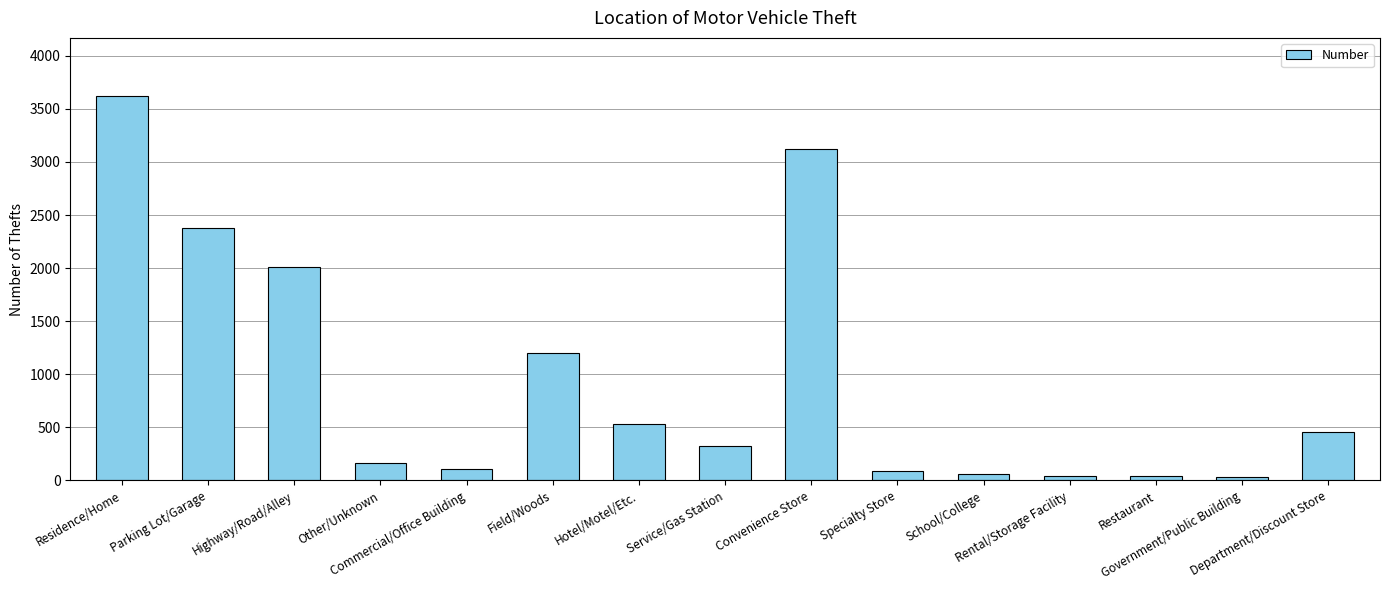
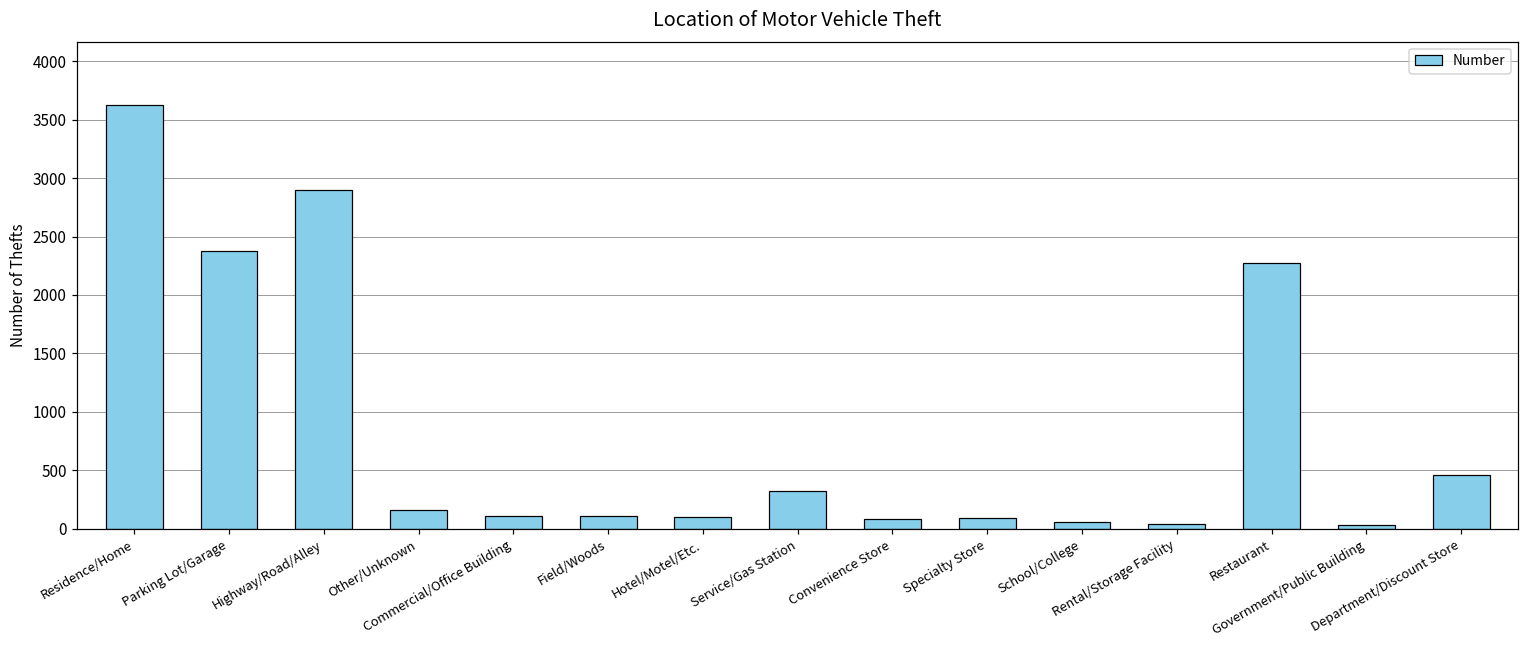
  {
    "Residence/Home": 3630,
    "Parking Lot/Garage": 2380,
-   "Highway/Road/Alley": 2020,
+   "Highway/Road/Alley": 2900,
    "Other/Unknown": 160,
    "Commercial/Office Building": 100,
-   "Field/Woods": 1200,
-   "Hotel/Motel/Etc.": 530,
+   "Field/Woods": 110,
+   "Hotel/Motel/Etc.": 100,
    "Service/Gas Station": 320,
-   "Convenience Store": 3120,
+   "Convenience Store": 80,
    "Specialty Store": 90,
    "School/College": 60,
    "Rental/Storage Facility": 40,
-   "Restaurant": 40,
+   "Restaurant": 2270,
    "Government/Public Building": 30,
    "Department/Discount Store": 460
  }
